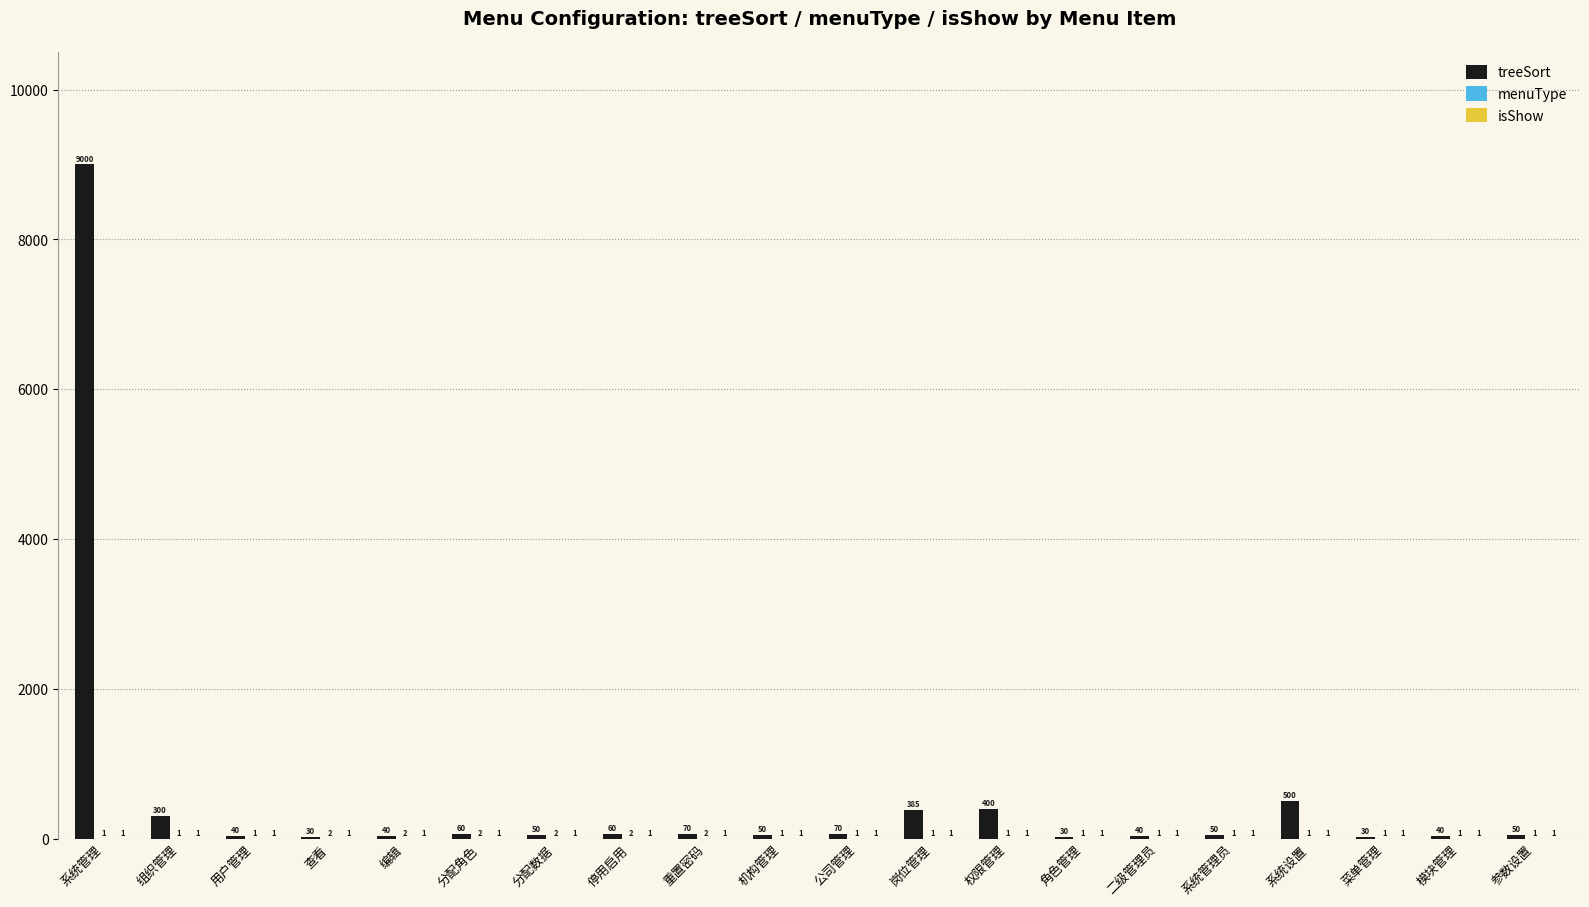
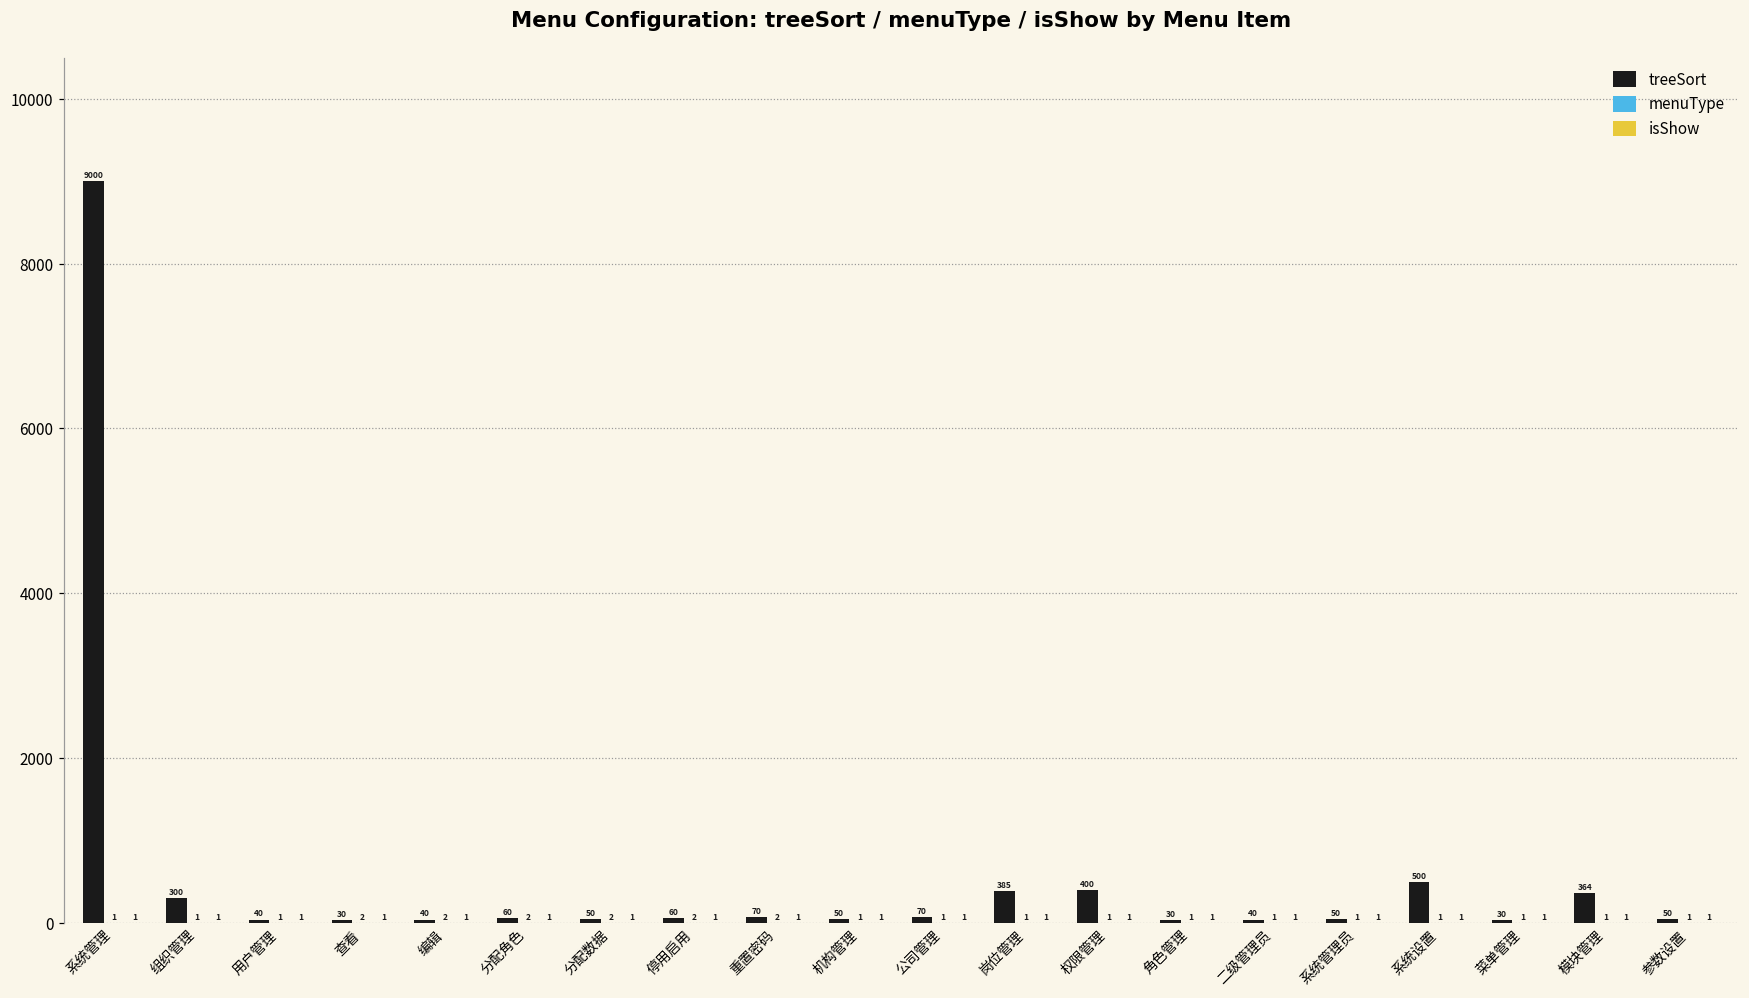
  {
    "treeSort": {
      "系统管理": 9000,
      "组织管理": 300,
      "用户管理": 40,
      "查看": 30,
      "编辑": 40,
      "分配角色": 60,
      "分配数据": 50,
      "停用启用": 60,
      "重置密码": 70,
      "机构管理": 50,
      "公司管理": 70,
      "岗位管理": 385,
      "权限管理": 400,
      "角色管理": 30,
      "二级管理员": 40,
      "系统管理员": 50,
      "系统设置": 500,
      "菜单管理": 30,
-     "模块管理": 40,
+     "模块管理": 364,
      "参数设置": 50
    },
    "menuType": {
      "系统管理": 1,
      "组织管理": 1,
      "用户管理": 1,
      "查看": 2,
      "编辑": 2,
      "分配角色": 2,
      "分配数据": 2,
      "停用启用": 2,
      "重置密码": 2,
      "机构管理": 1,
      "公司管理": 1,
      "岗位管理": 1,
      "权限管理": 1,
      "角色管理": 1,
      "二级管理员": 1,
      "系统管理员": 1,
      "系统设置": 1,
      "菜单管理": 1,
      "模块管理": 1,
      "参数设置": 1
    },
    "isShow": {
      "系统管理": 1,
      "组织管理": 1,
      "用户管理": 1,
      "查看": 1,
      "编辑": 1,
      "分配角色": 1,
      "分配数据": 1,
      "停用启用": 1,
      "重置密码": 1,
      "机构管理": 1,
      "公司管理": 1,
      "岗位管理": 1,
      "权限管理": 1,
      "角色管理": 1,
      "二级管理员": 1,
      "系统管理员": 1,
      "系统设置": 1,
      "菜单管理": 1,
      "模块管理": 1,
      "参数设置": 1
    }
  }
